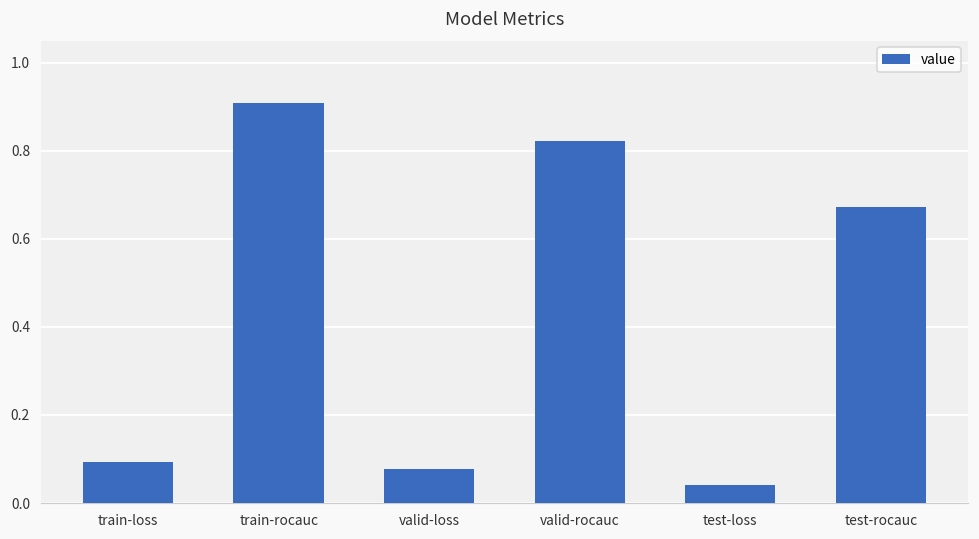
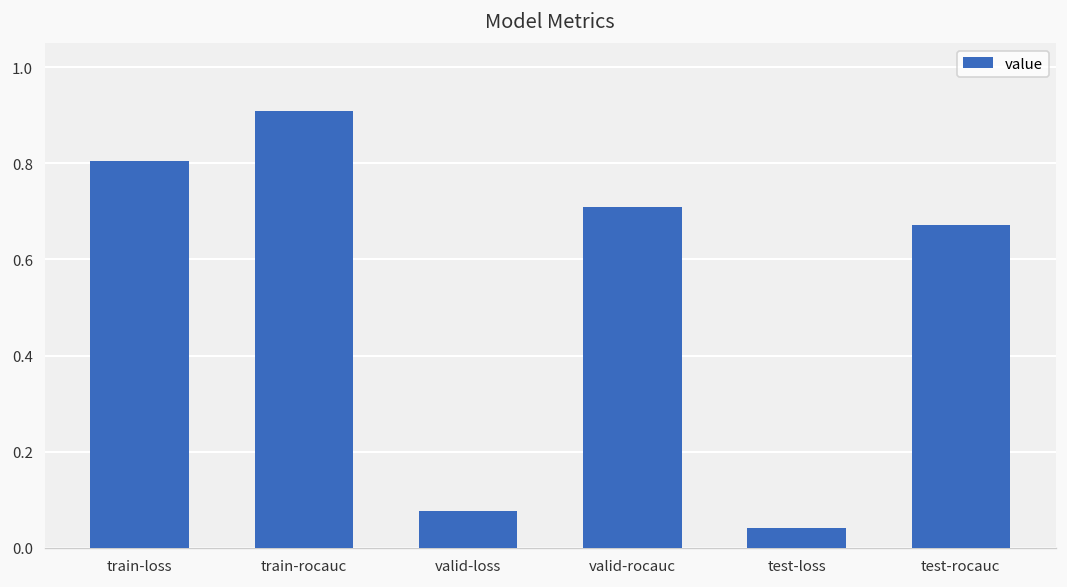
  {
-   "train-loss": 0.09,
+   "train-loss": 0.81,
    "train-rocauc": 0.91,
    "valid-loss": 0.08,
-   "valid-rocauc": 0.82,
+   "valid-rocauc": 0.71,
    "test-loss": 0.04,
    "test-rocauc": 0.67
  }
